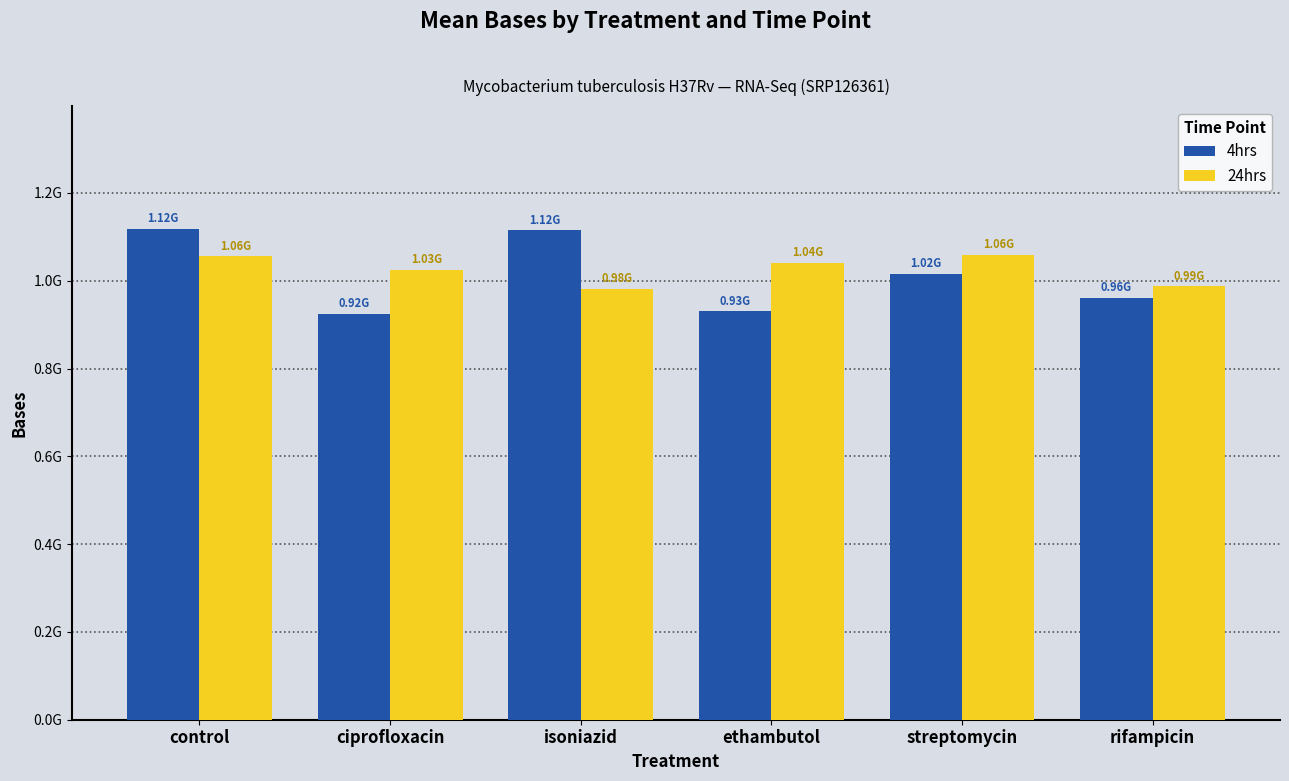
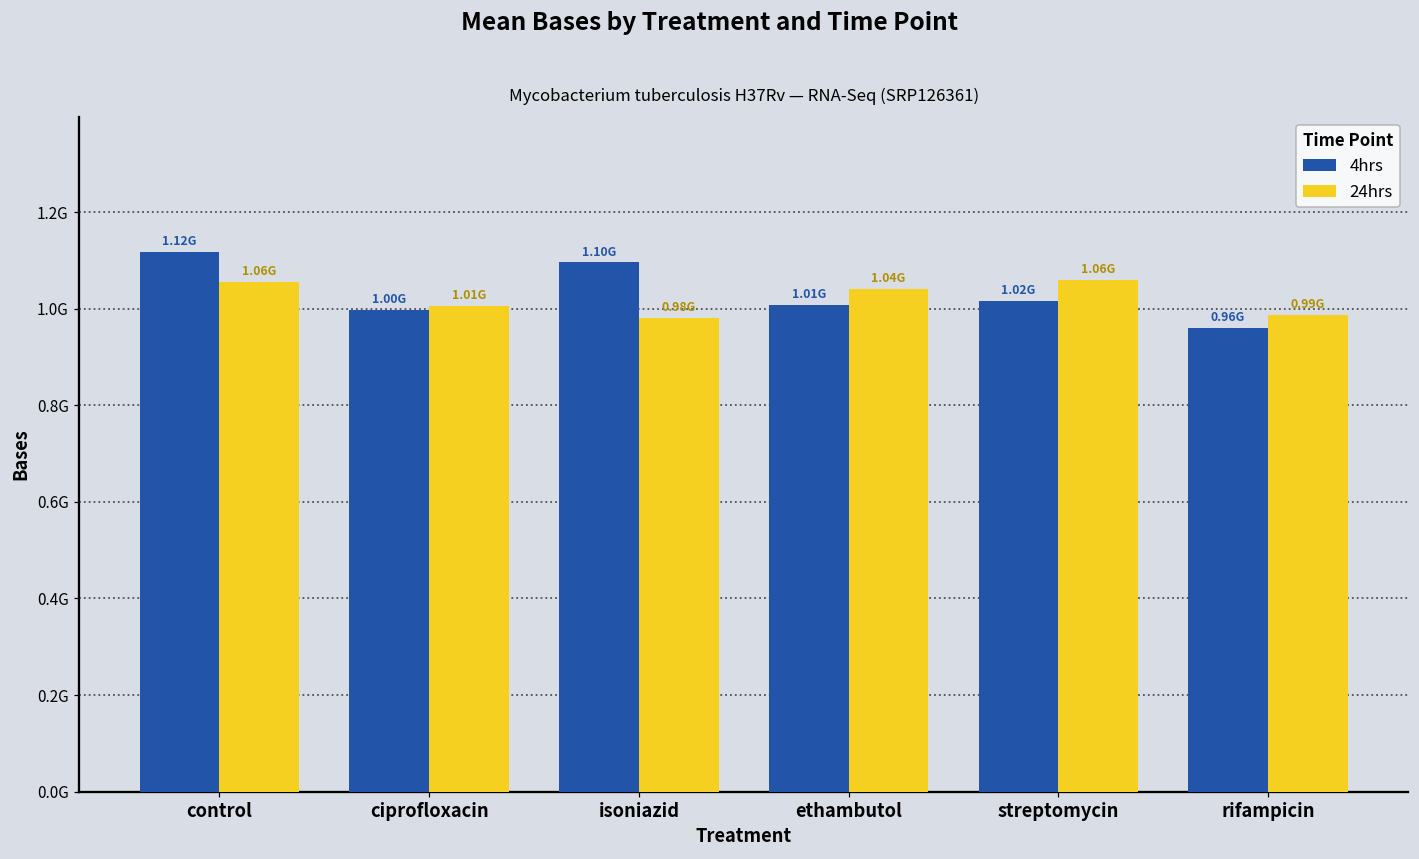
  {
    "4hrs": {
      "control": "1.12G",
-     "ciprofloxacin": "0.92G",
-     "isoniazid": "1.12G",
-     "ethambutol": "0.93G",
+     "ciprofloxacin": "1.00G",
+     "isoniazid": "1.10G",
+     "ethambutol": "1.01G",
      "streptomycin": "1.02G",
      "rifampicin": "0.96G"
    },
    "24hrs": {
      "control": "1.06G",
-     "ciprofloxacin": "1.03G",
+     "ciprofloxacin": "1.01G",
      "isoniazid": "0.98G",
      "ethambutol": "1.04G",
      "streptomycin": "1.06G",
      "rifampicin": "0.99G"
    }
  }
